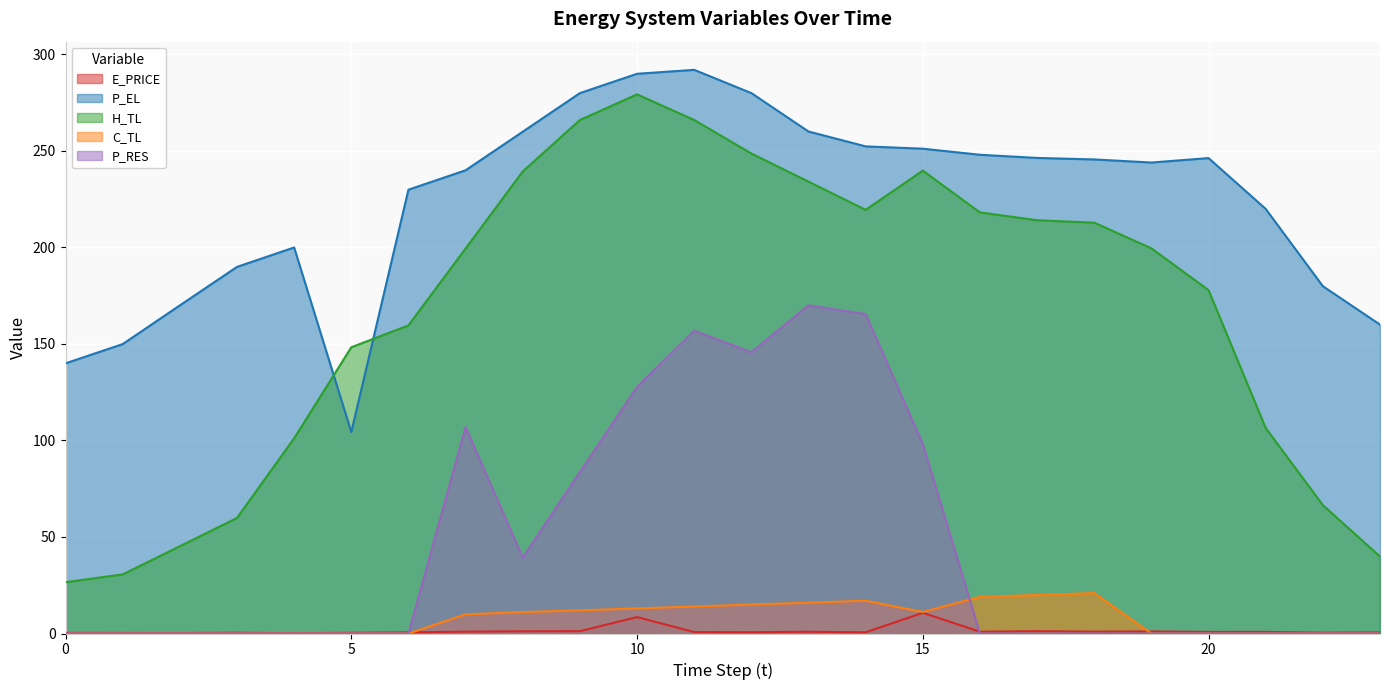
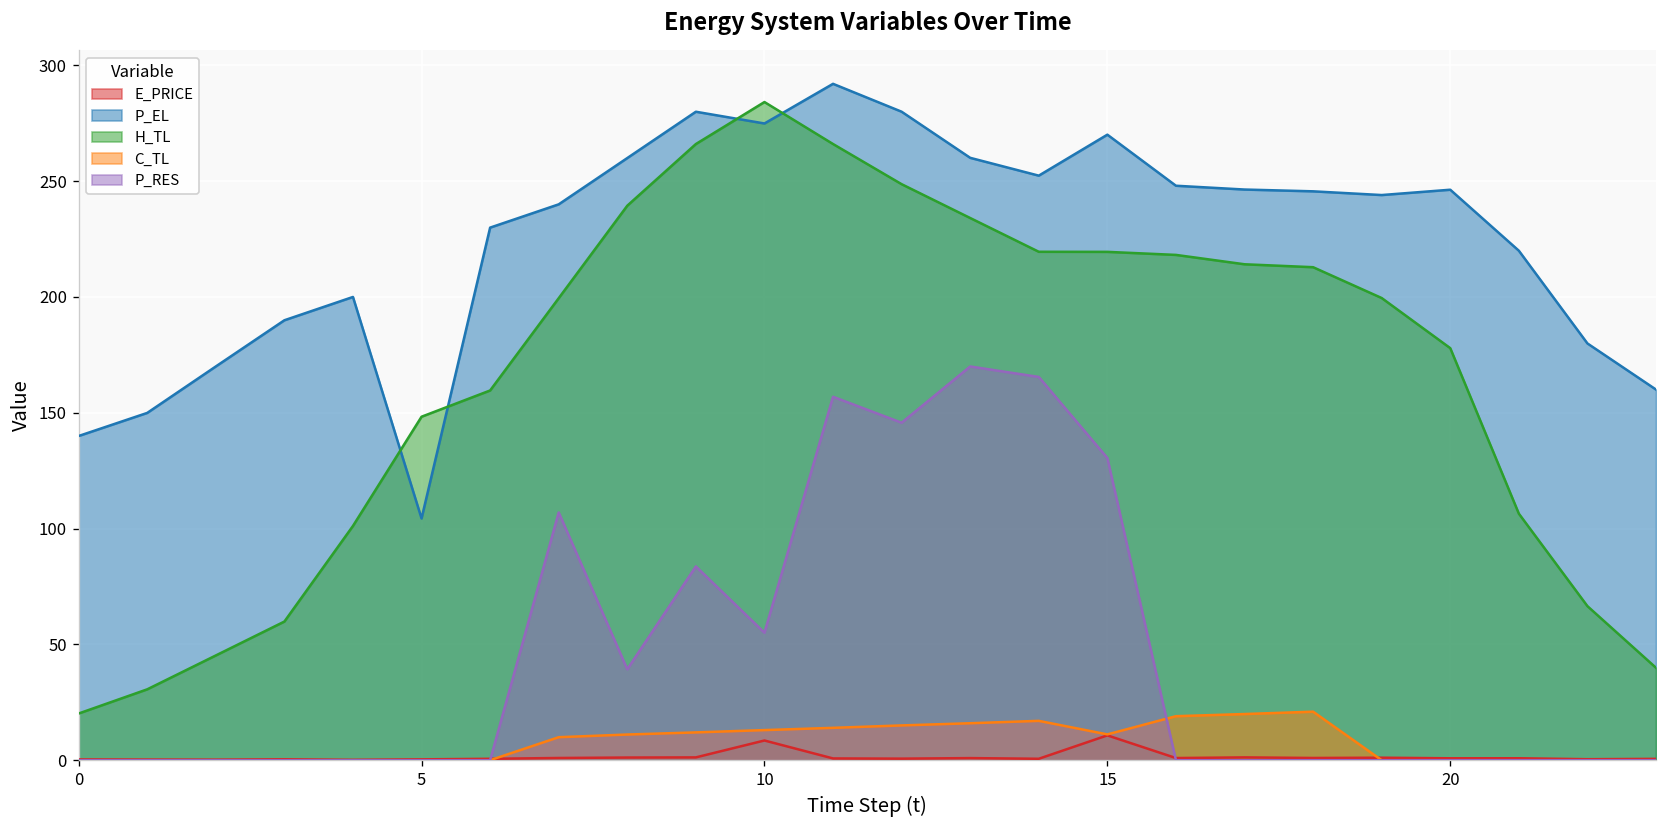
  {
    "E_PRICE": {
      "10": 9
    },
    "P_EL": {
      "0": 140,
      "5": 104,
-     "10": 290,
-     "15": 251,
+     "10": 275,
+     "15": 270,
      "20": 246
    },
    "H_TL": {
-     "0": 27,
+     "0": 20,
      "5": 148,
-     "10": 279,
-     "15": 240,
+     "10": 284,
+     "15": 219,
      "20": 178
    },
    "C_TL": {
      "10": 13
    },
    "P_RES": {
-     "10": 128,
-     "15": 98
+     "10": 55,
+     "15": 130
    }
  }
